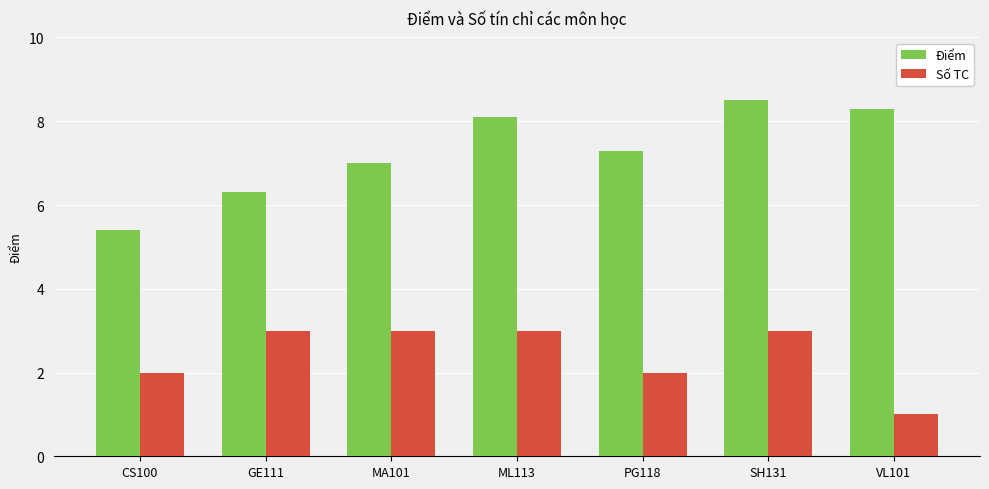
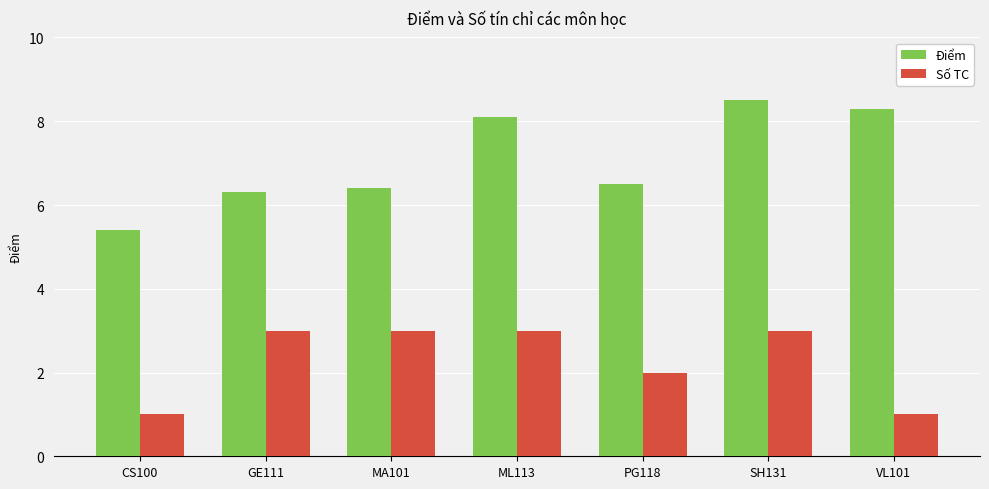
  {
    "Điểm": {
      "CS100": 5.4,
      "GE111": 6.3,
-     "MA101": 7.0,
+     "MA101": 6.4,
      "ML113": 8.1,
-     "PG118": 7.3,
+     "PG118": 6.5,
      "SH131": 8.5,
      "VL101": 8.3
    },
    "Số TC": {
-     "CS100": 2,
+     "CS100": 1,
      "GE111": 3,
      "MA101": 3,
      "ML113": 3,
      "PG118": 2,
      "SH131": 3,
      "VL101": 1
    }
  }
